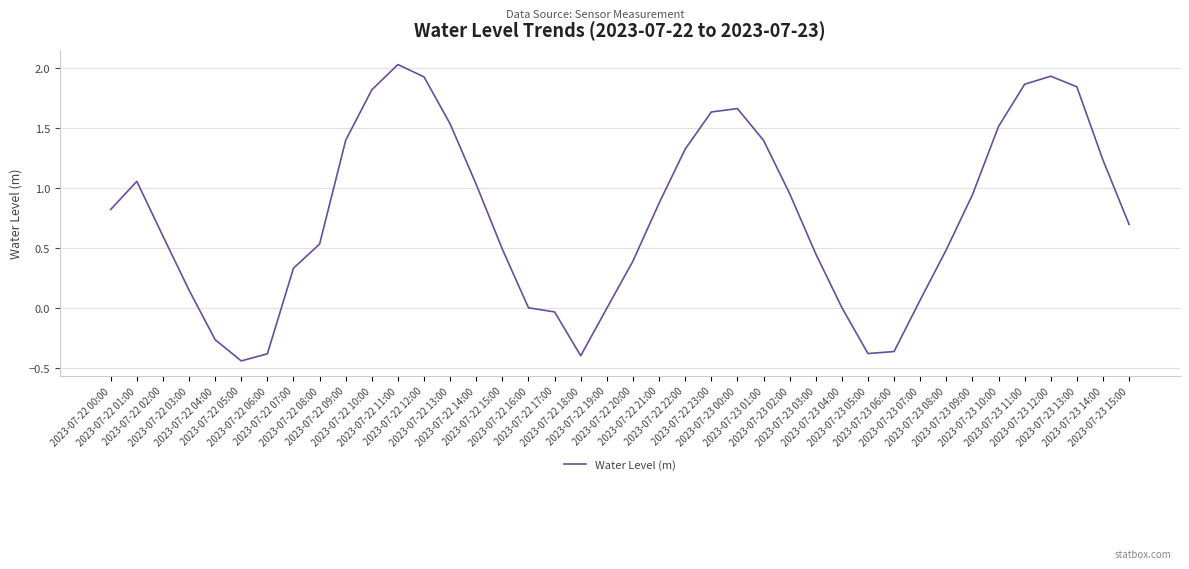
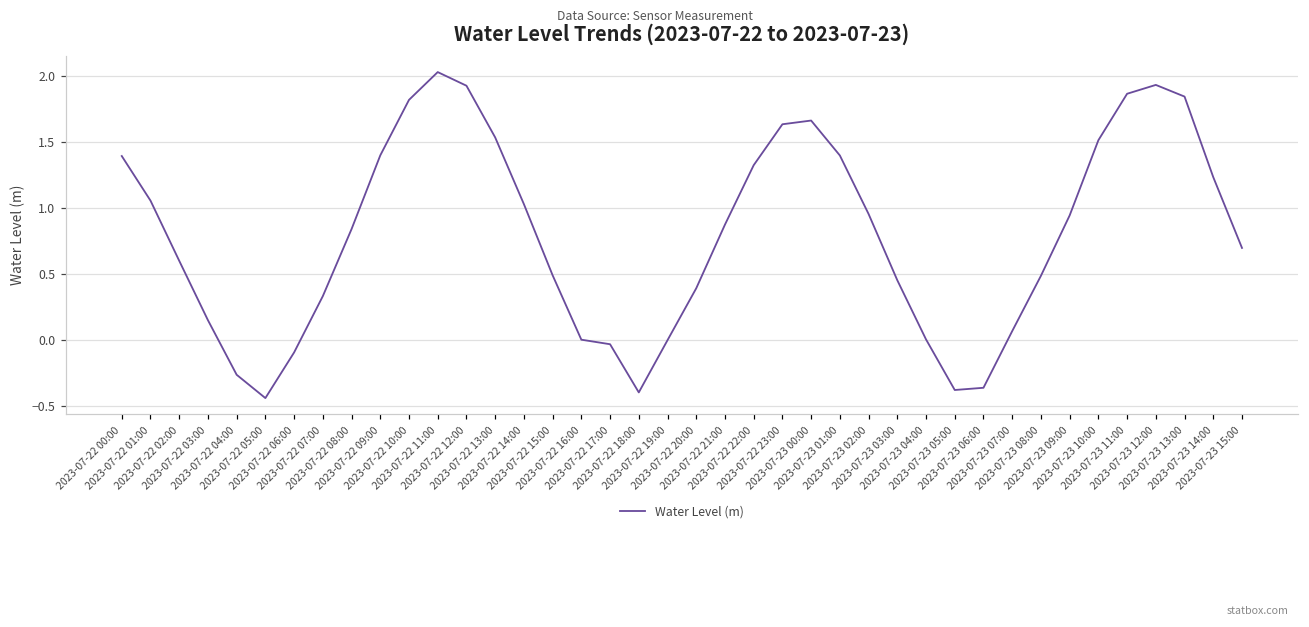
  {
-   "2023-07-22 00:00": 0.82,
+   "2023-07-22 00:00": 1.39,
    "2023-07-22 01:00": 1.06,
    "2023-07-22 02:00": 0.60,
    "2023-07-22 03:00": 0.15,
    "2023-07-22 04:00": -0.27,
    "2023-07-22 05:00": -0.44,
-   "2023-07-22 06:00": -0.38,
+   "2023-07-22 06:00": -0.10,
    "2023-07-22 07:00": 0.33,
-   "2023-07-22 08:00": 0.53,
+   "2023-07-22 08:00": 0.84,
    "2023-07-22 09:00": 1.40,
    "2023-07-22 10:00": 1.82,
    "2023-07-22 11:00": 2.03,
    "2023-07-22 12:00": 1.93,
    "2023-07-22 13:00": 1.54,
    "2023-07-22 14:00": 1.03,
    "2023-07-22 15:00": 0.49,
    "2023-07-22 16:00": 0.00,
    "2023-07-22 17:00": -0.03,
    "2023-07-22 18:00": -0.40,
    "2023-07-22 19:00": 0.00,
    "2023-07-22 20:00": 0.39,
    "2023-07-22 21:00": 0.87,
    "2023-07-22 22:00": 1.32,
    "2023-07-22 23:00": 1.64,
    "2023-07-23 00:00": 1.66,
    "2023-07-23 01:00": 1.40,
    "2023-07-23 02:00": 0.95,
    "2023-07-23 03:00": 0.45,
    "2023-07-23 04:00": 0.00,
    "2023-07-23 05:00": -0.38,
    "2023-07-23 06:00": -0.36,
    "2023-07-23 07:00": 0.07,
    "2023-07-23 08:00": 0.49,
    "2023-07-23 09:00": 0.94,
    "2023-07-23 10:00": 1.51,
    "2023-07-23 11:00": 1.87,
    "2023-07-23 12:00": 1.93,
    "2023-07-23 13:00": 1.85,
    "2023-07-23 14:00": 1.23,
    "2023-07-23 15:00": 0.70
  }
